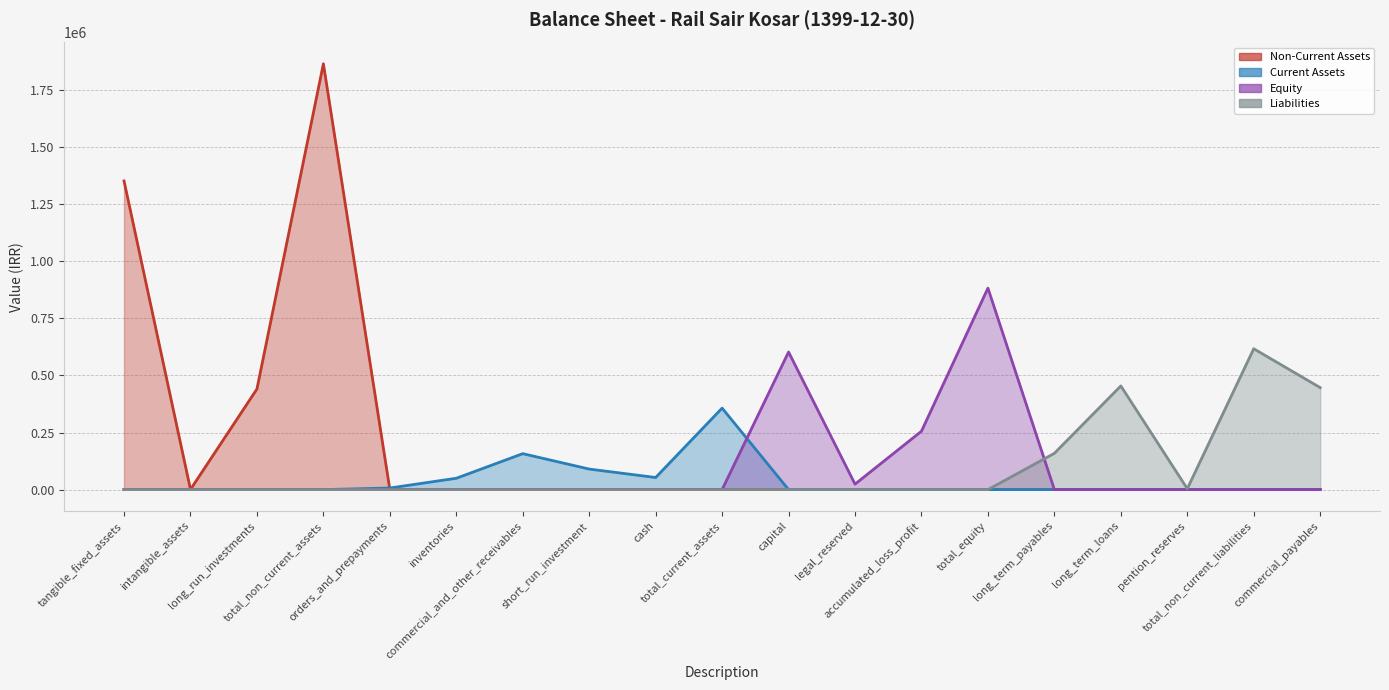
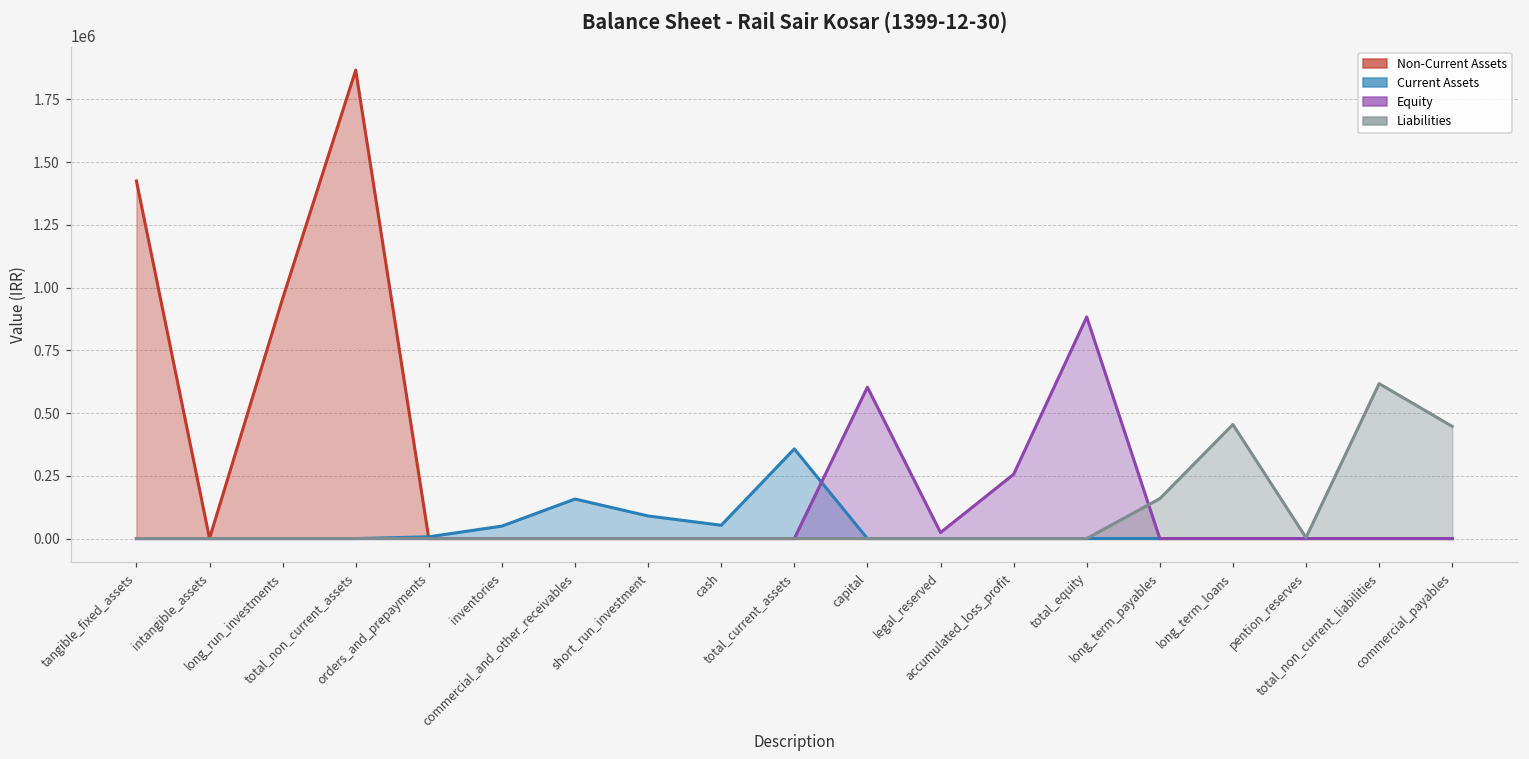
  {
    "Non-Current Assets": {
-     "tangible_fixed_assets": 1350000,
-     "long_run_investments": 440000,
+     "tangible_fixed_assets": 1420000,
+     "long_run_investments": 960000,
      "total_non_current_assets": 1870000
    }
  }
